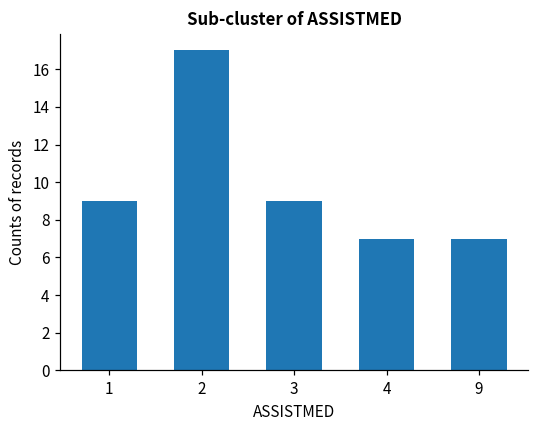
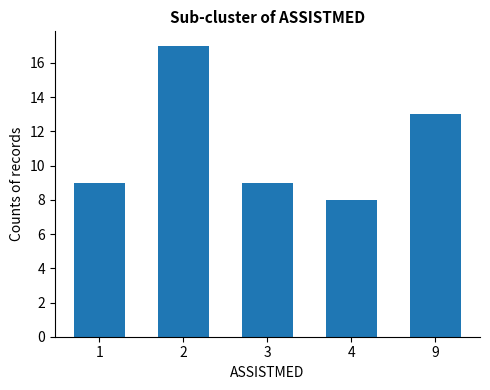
  {
    "1": 9,
    "2": 17,
    "3": 9,
-   "4": 7,
-   "9": 7
+   "4": 8,
+   "9": 13
  }
